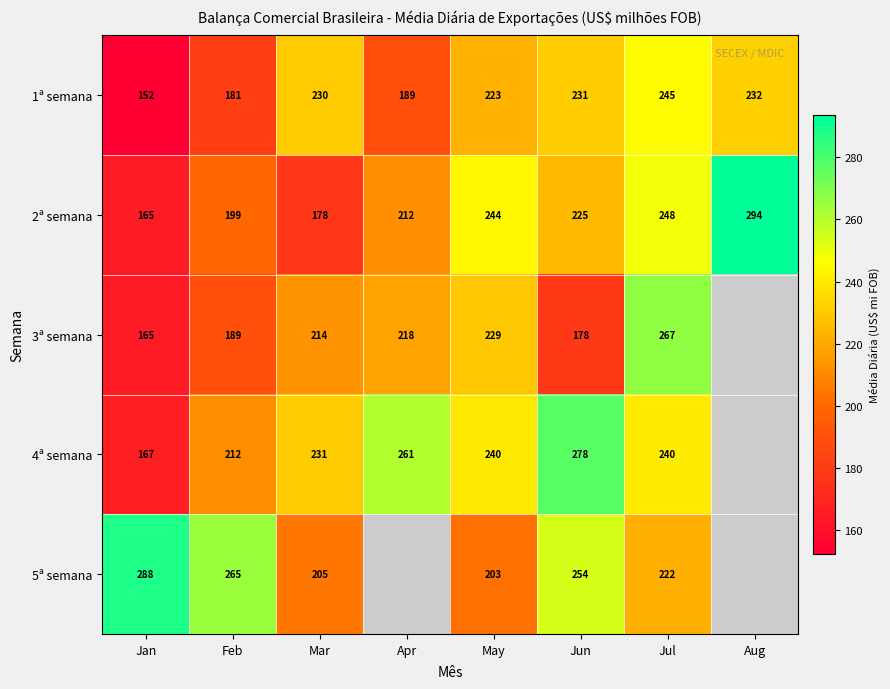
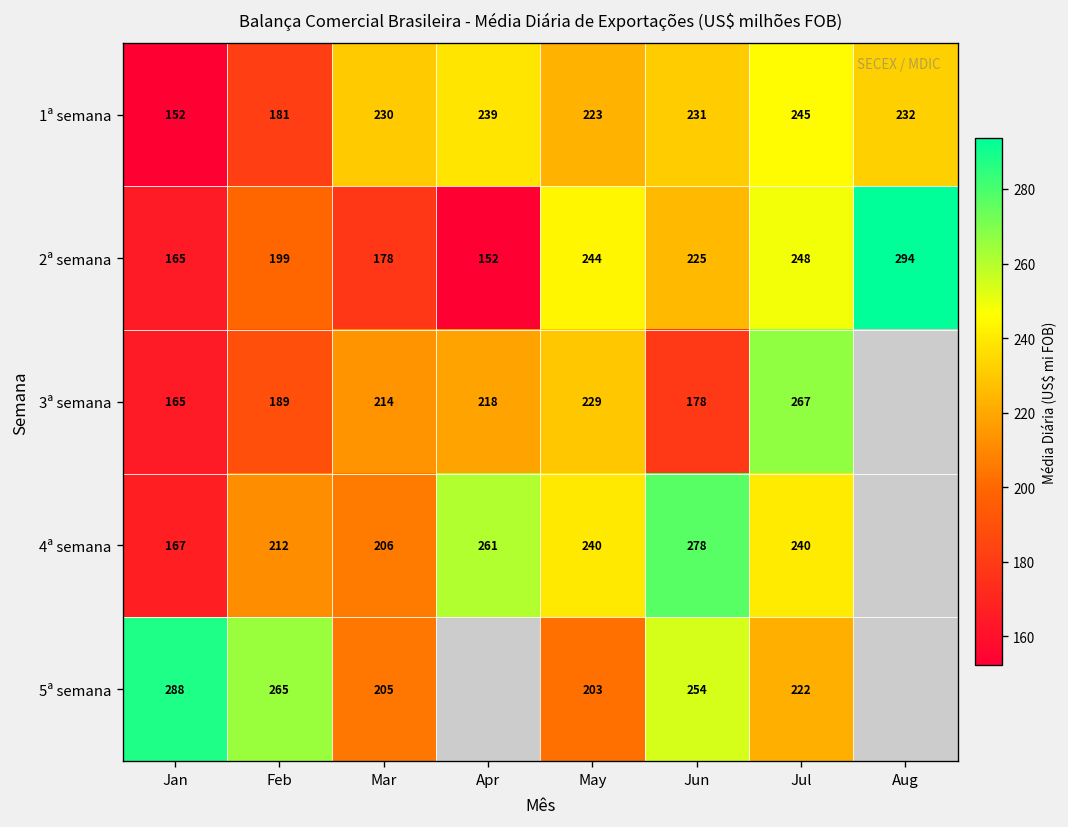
  {
    "1ª semana": {
      "Jan": 152,
      "Feb": 181,
      "Mar": 230,
-     "Apr": 189,
+     "Apr": 239,
      "May": 223,
      "Jun": 231,
      "Jul": 245
    },
    "2ª semana": {
      "Jan": 165,
      "Feb": 199,
      "Mar": 178,
-     "Apr": 212,
+     "Apr": 152,
      "May": 244,
      "Jun": 225,
      "Jul": 248,
      "Aug": 294
    },
    "3ª semana": {
      "Jan": 165,
      "Feb": 189,
      "Mar": 214,
      "Apr": 218,
      "May": 229,
      "Jun": 178,
      "Jul": 267
    },
    "4ª semana": {
      "Jan": 167,
      "Feb": 212,
-     "Mar": 231,
+     "Mar": 206,
      "Apr": 261,
      "May": 240,
      "Jun": 278,
      "Jul": 240
    },
    "5ª semana": {
      "Jan": 288,
      "Feb": 265,
      "Mar": 205,
      "May": 203,
      "Jun": 254,
      "Jul": 222
    }
  }
